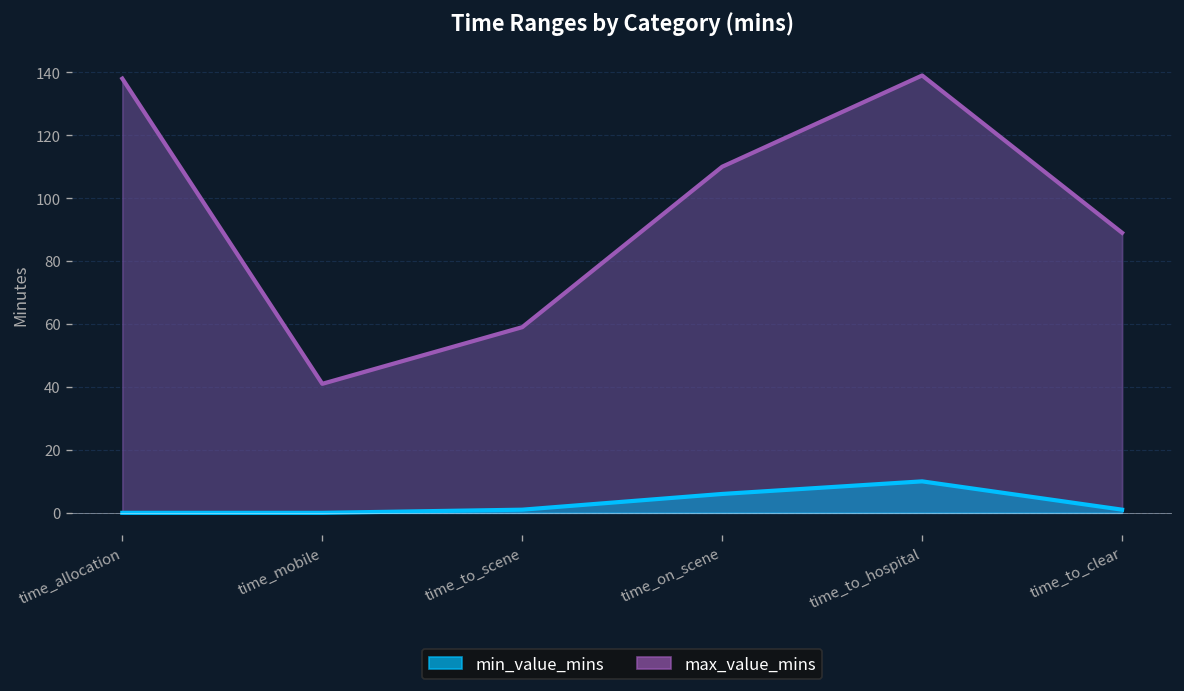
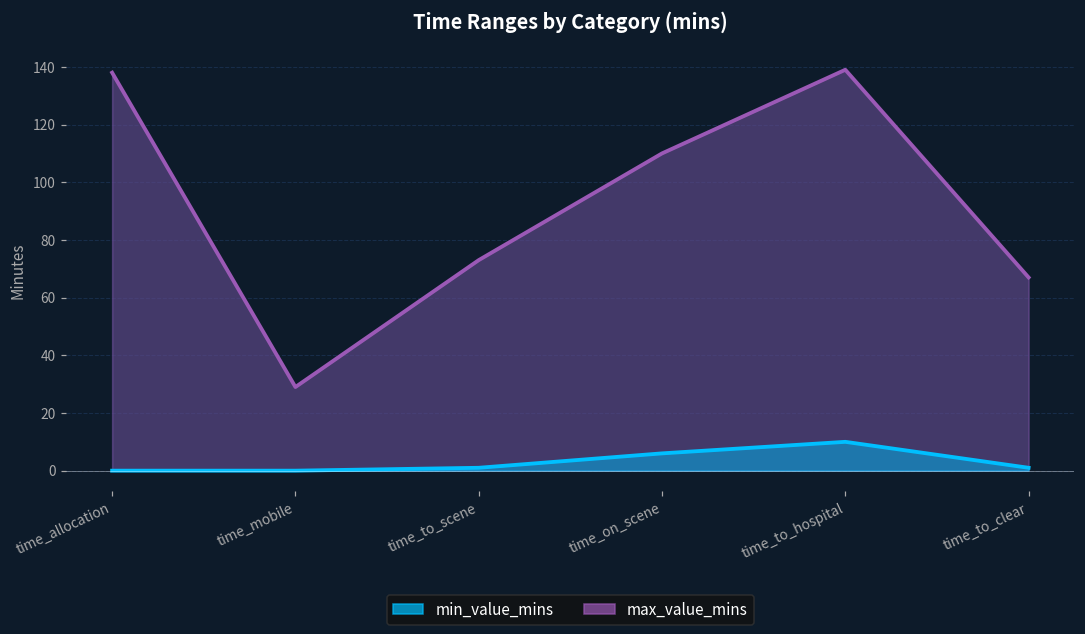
  {
    "max_value_mins": {
      "time_allocation": 138,
-     "time_mobile": 41,
-     "time_to_scene": 59,
+     "time_mobile": 29,
+     "time_to_scene": 73,
      "time_on_scene": 110,
      "time_to_hospital": 139,
-     "time_to_clear": 89
+     "time_to_clear": 67
    },
    "min_value_mins": {
      "time_allocation": 0,
      "time_mobile": 0,
      "time_to_scene": 1,
      "time_on_scene": 6,
      "time_to_hospital": 10,
      "time_to_clear": 1
    }
  }
